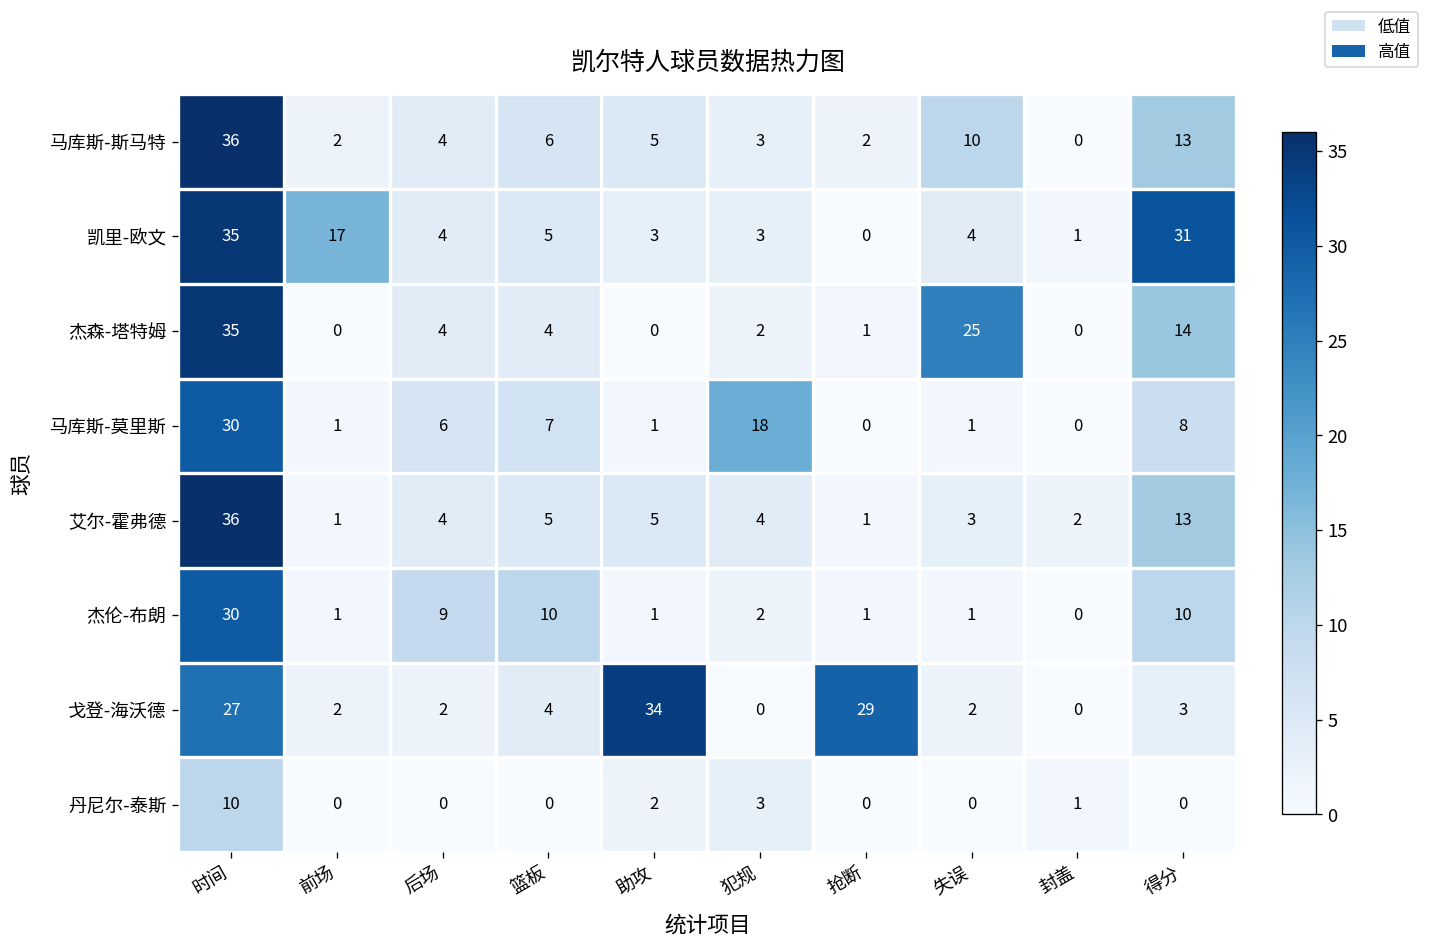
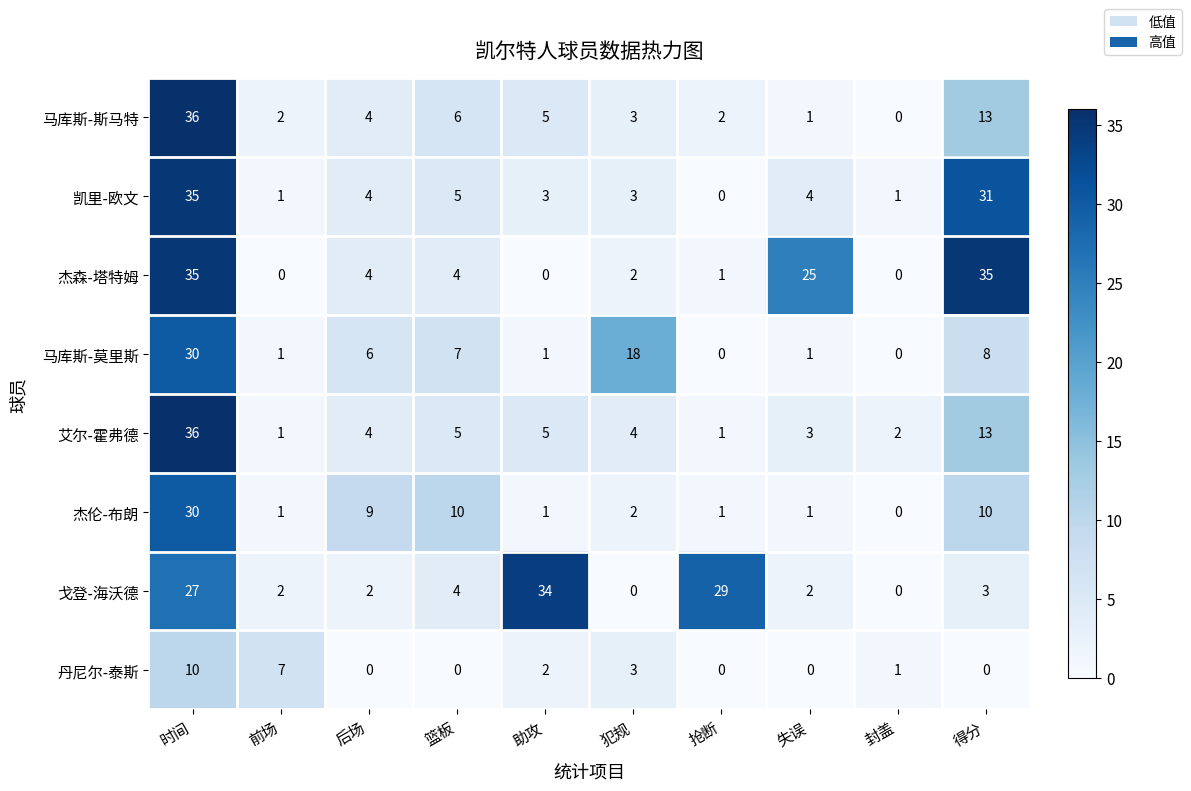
  {
    "马库斯-斯马特": {
      "时间": 36,
      "前场": 2,
      "后场": 4,
      "篮板": 6,
      "助攻": 5,
      "犯规": 3,
      "抢断": 2,
-     "失误": 10,
+     "失误": 1,
      "封盖": 0,
      "得分": 13
    },
    "凯里-欧文": {
      "时间": 35,
-     "前场": 17,
+     "前场": 1,
      "后场": 4,
      "篮板": 5,
      "助攻": 3,
      "犯规": 3,
      "抢断": 0,
      "失误": 4,
      "封盖": 1,
      "得分": 31
    },
    "杰森-塔特姆": {
      "时间": 35,
      "前场": 0,
      "后场": 4,
      "篮板": 4,
      "助攻": 0,
      "犯规": 2,
      "抢断": 1,
      "失误": 25,
      "封盖": 0,
-     "得分": 14
+     "得分": 35
    },
    "马库斯-莫里斯": {
      "时间": 30,
      "前场": 1,
      "后场": 6,
      "篮板": 7,
      "助攻": 1,
      "犯规": 18,
      "抢断": 0,
      "失误": 1,
      "封盖": 0,
      "得分": 8
    },
    "艾尔-霍弗德": {
      "时间": 36,
      "前场": 1,
      "后场": 4,
      "篮板": 5,
      "助攻": 5,
      "犯规": 4,
      "抢断": 1,
      "失误": 3,
      "封盖": 2,
      "得分": 13
    },
    "杰伦-布朗": {
      "时间": 30,
      "前场": 1,
      "后场": 9,
      "篮板": 10,
      "助攻": 1,
      "犯规": 2,
      "抢断": 1,
      "失误": 1,
      "封盖": 0,
      "得分": 10
    },
    "戈登-海沃德": {
      "时间": 27,
      "前场": 2,
      "后场": 2,
      "篮板": 4,
      "助攻": 34,
      "犯规": 0,
      "抢断": 29,
      "失误": 2,
      "封盖": 0,
      "得分": 3
    },
    "丹尼尔-泰斯": {
      "时间": 10,
-     "前场": 0,
+     "前场": 7,
      "后场": 0,
      "篮板": 0,
      "助攻": 2,
      "犯规": 3,
      "抢断": 0,
      "失误": 0,
      "封盖": 1,
      "得分": 0
    }
  }
